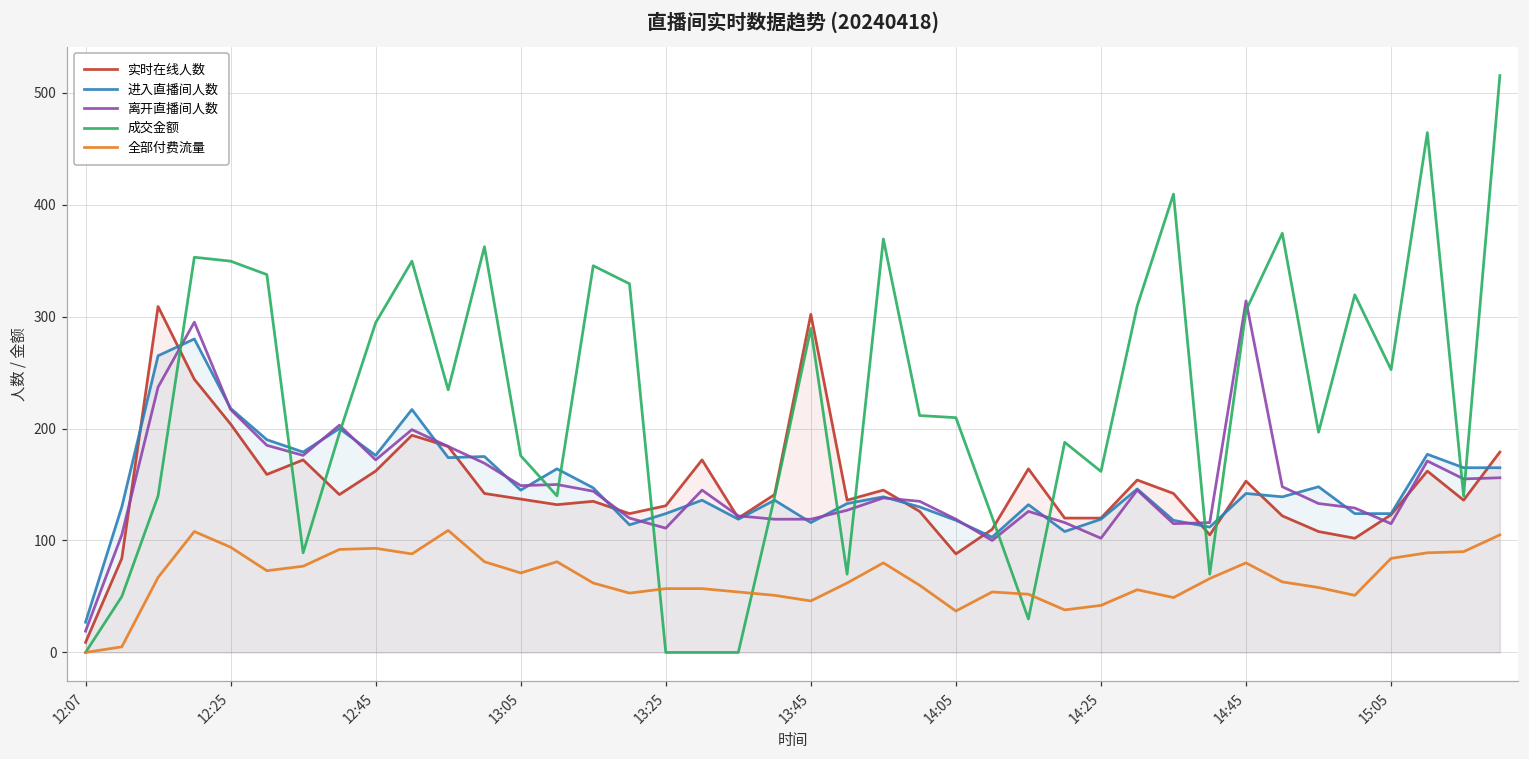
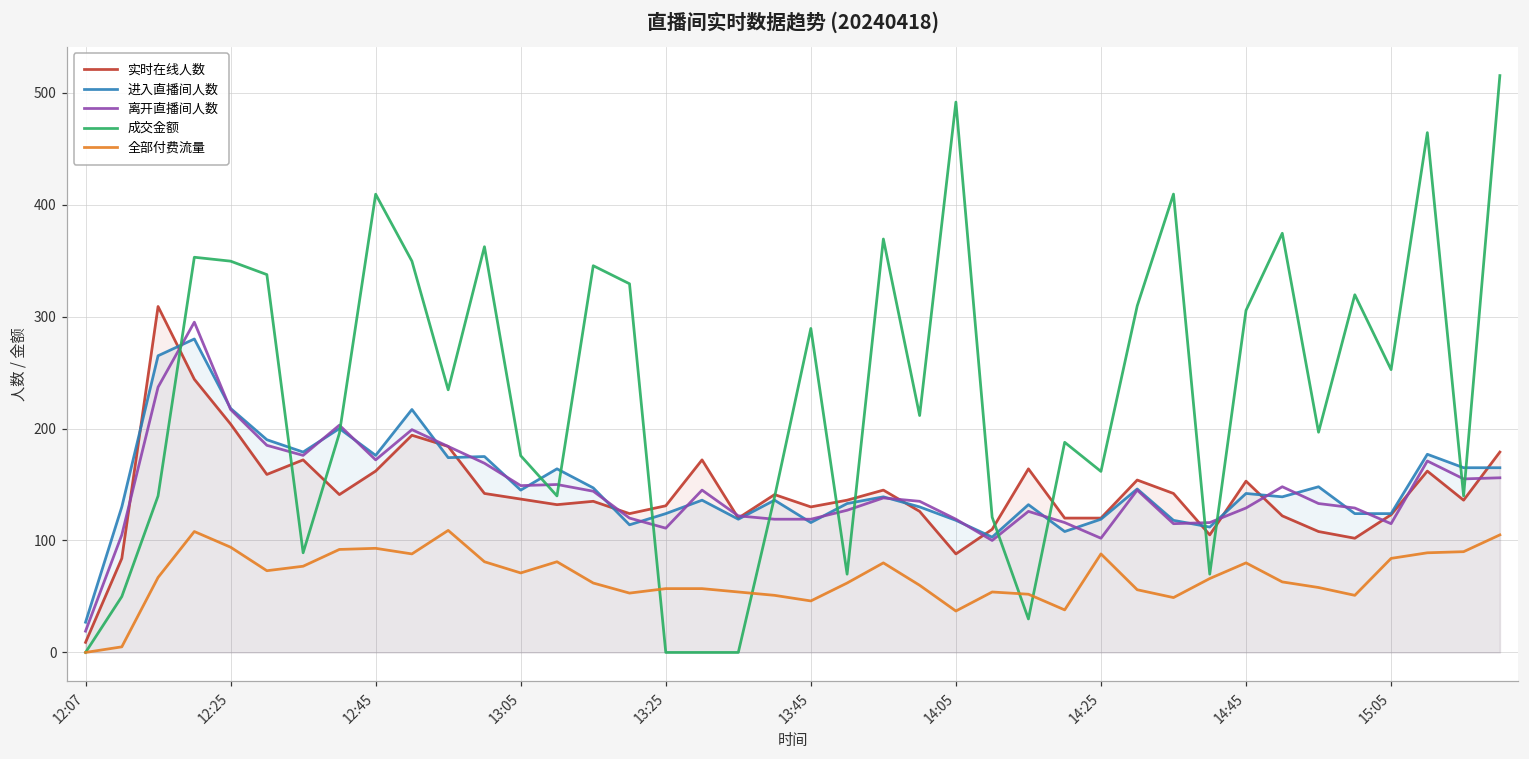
  {
    "实时在线人数": {
      "12:07": 9,
      "12:25": 204,
      "12:45": 162,
      "13:05": 137,
      "13:25": 131,
-     "13:45": 302,
+     "13:45": 130,
      "14:05": 88,
      "14:45": 153
    },
    "进入直播间人数": {
      "12:07": 27,
      "12:45": 176,
      "13:05": 145,
      "13:25": 124,
      "13:45": 116,
      "14:45": 142
    },
    "离开直播间人数": {
      "12:07": 19,
      "12:45": 172,
      "13:05": 149,
      "13:25": 111,
      "13:45": 119,
      "14:25": 102,
-     "14:45": 314,
+     "14:45": 129,
      "15:05": 115
    },
    "成交金额": {
      "12:25": 350,
-     "12:45": 295,
+     "12:45": 409,
      "13:05": 176,
      "13:25": 0,
      "13:45": 289,
-     "14:05": 210,
+     "14:05": 492,
      "14:25": 162,
      "14:45": 306,
      "15:05": 253
    },
    "全部付费流量": {
      "12:25": 94,
      "12:45": 93,
      "13:05": 71,
      "13:25": 57,
      "13:45": 46,
      "14:05": 37,
-     "14:25": 42,
+     "14:25": 88,
      "14:45": 80,
      "15:05": 84
    }
  }
